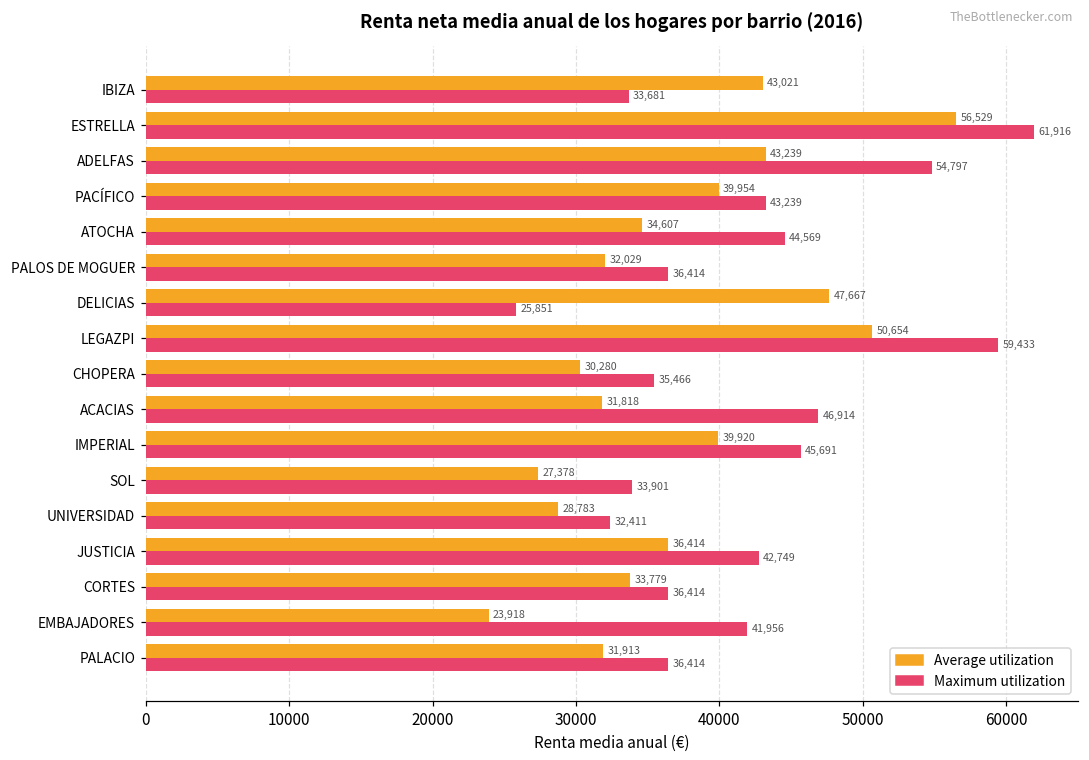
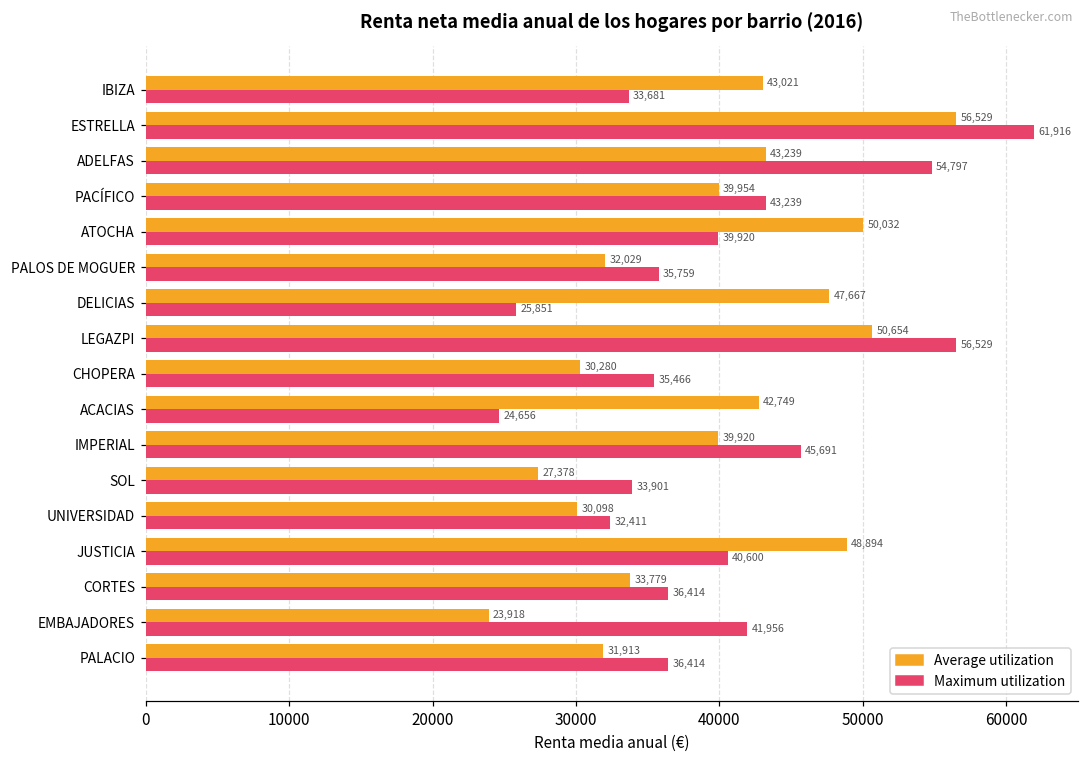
  {
    "Average utilization": {
      "IBIZA": "43,021",
      "ESTRELLA": "56,529",
      "ADELFAS": "43,239",
      "PACÍFICO": "39,954",
-     "ATOCHA": "34,607",
+     "ATOCHA": "50,032",
      "PALOS DE MOGUER": "32,029",
      "DELICIAS": "47,667",
      "LEGAZPI": "50,654",
      "CHOPERA": "30,280",
-     "ACACIAS": "31,818",
+     "ACACIAS": "42,749",
      "IMPERIAL": "39,920",
      "SOL": "27,378",
-     "UNIVERSIDAD": "28,783",
-     "JUSTICIA": "36,414",
+     "UNIVERSIDAD": "30,098",
+     "JUSTICIA": "48,894",
      "CORTES": "33,779",
      "EMBAJADORES": "23,918",
      "PALACIO": "31,913"
    },
    "Maximum utilization": {
      "IBIZA": "33,681",
      "ESTRELLA": "61,916",
      "ADELFAS": "54,797",
      "PACÍFICO": "43,239",
-     "ATOCHA": "44,569",
-     "PALOS DE MOGUER": "36,414",
+     "ATOCHA": "39,920",
+     "PALOS DE MOGUER": "35,759",
      "DELICIAS": "25,851",
-     "LEGAZPI": "59,433",
+     "LEGAZPI": "56,529",
      "CHOPERA": "35,466",
-     "ACACIAS": "46,914",
+     "ACACIAS": "24,656",
      "IMPERIAL": "45,691",
      "SOL": "33,901",
      "UNIVERSIDAD": "32,411",
-     "JUSTICIA": "42,749",
+     "JUSTICIA": "40,600",
      "CORTES": "36,414",
      "EMBAJADORES": "41,956",
      "PALACIO": "36,414"
    }
  }
